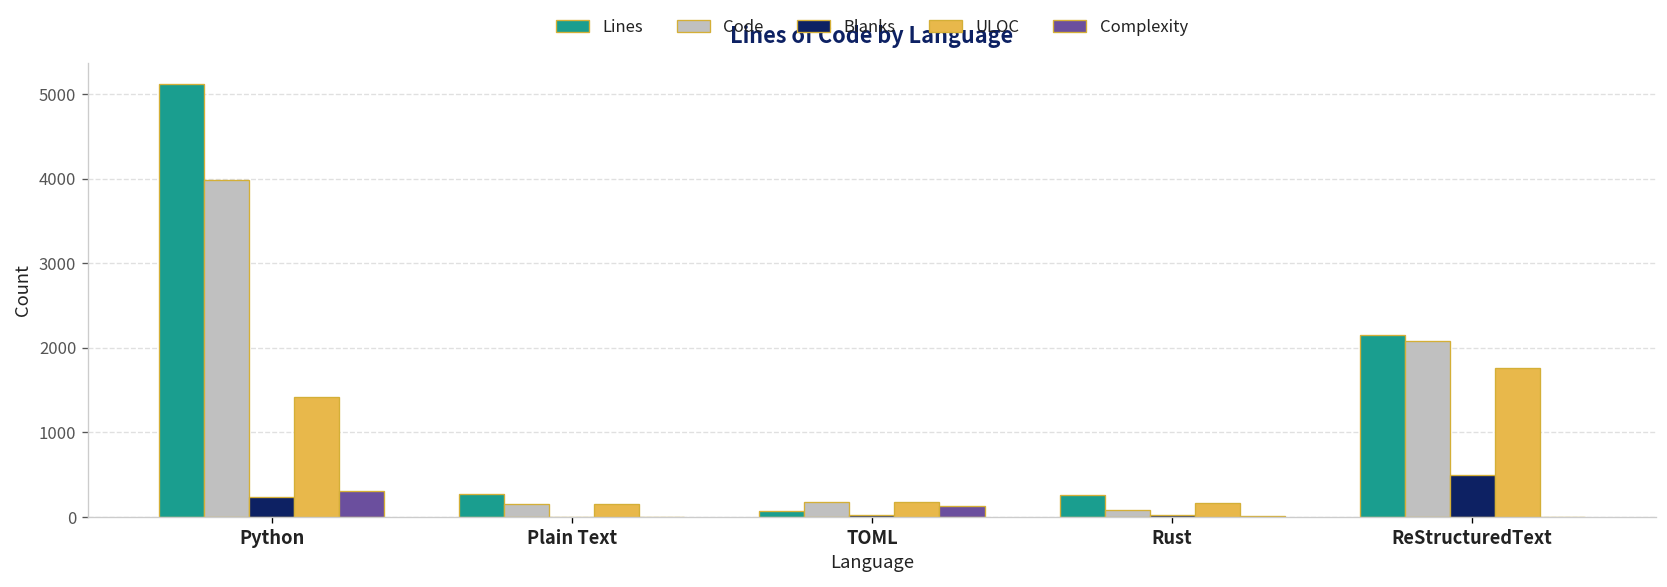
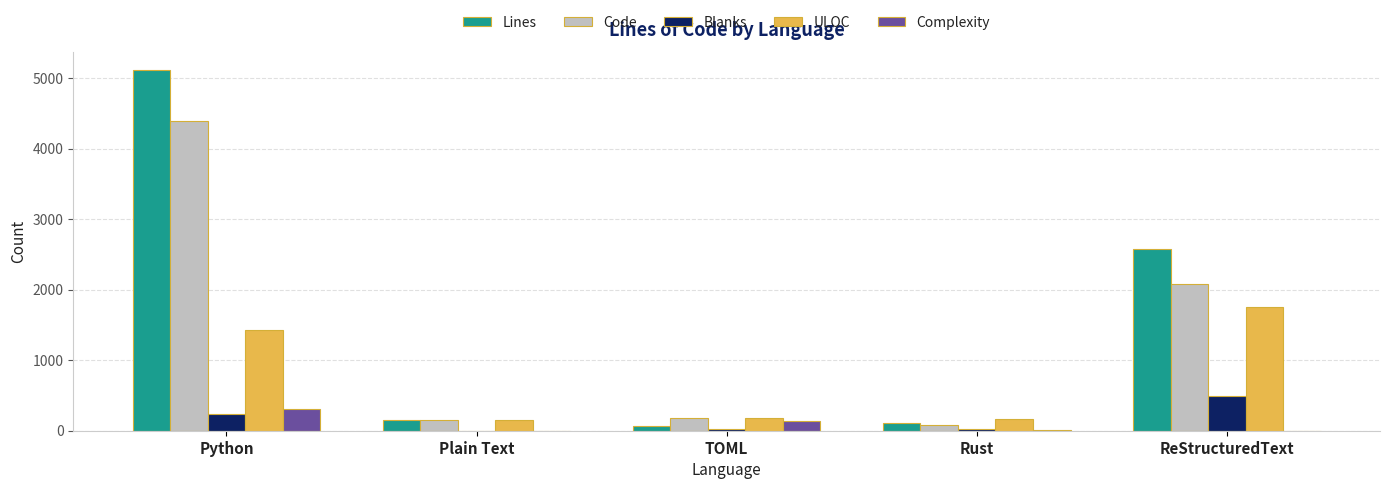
  {
    "Lines": {
      "Python": 5100,
-     "Plain Text": 300,
+     "Plain Text": 200,
      "TOML": 100,
-     "Rust": 300,
-     "ReStructuredText": 2100
+     "Rust": 100,
+     "ReStructuredText": 2600
    },
    "Code": {
-     "Python": 4000,
+     "Python": 4400,
      "Plain Text": 200,
      "TOML": 200,
      "Rust": 100,
      "ReStructuredText": 2100
    },
    "Blanks": {
      "Python": 200,
      "Plain Text": 0,
      "ReStructuredText": 500
    },
    "ULOC": {
      "Python": 1400,
      "Plain Text": 200,
      "TOML": 200,
      "Rust": 200,
      "ReStructuredText": 1800
    },
    "Complexity": {
      "Python": 300,
      "Plain Text": 0,
      "TOML": 100,
      "ReStructuredText": 0
    }
  }
